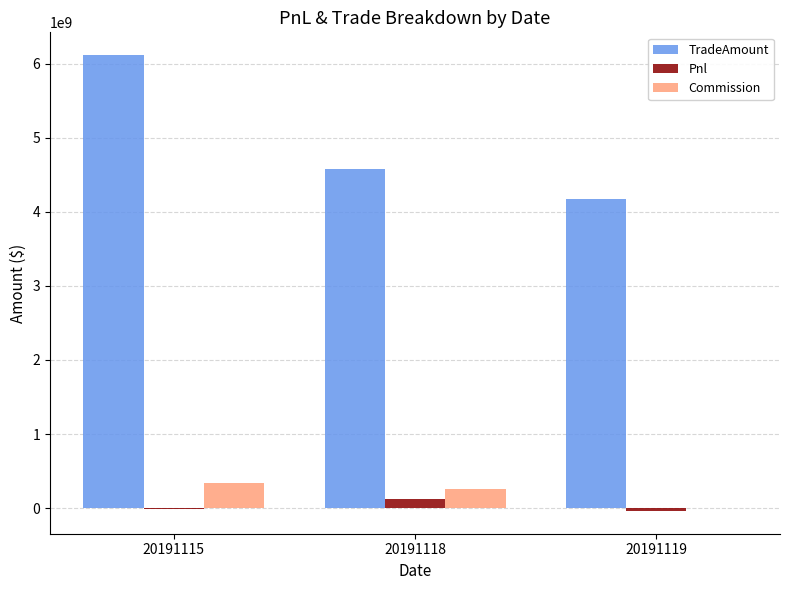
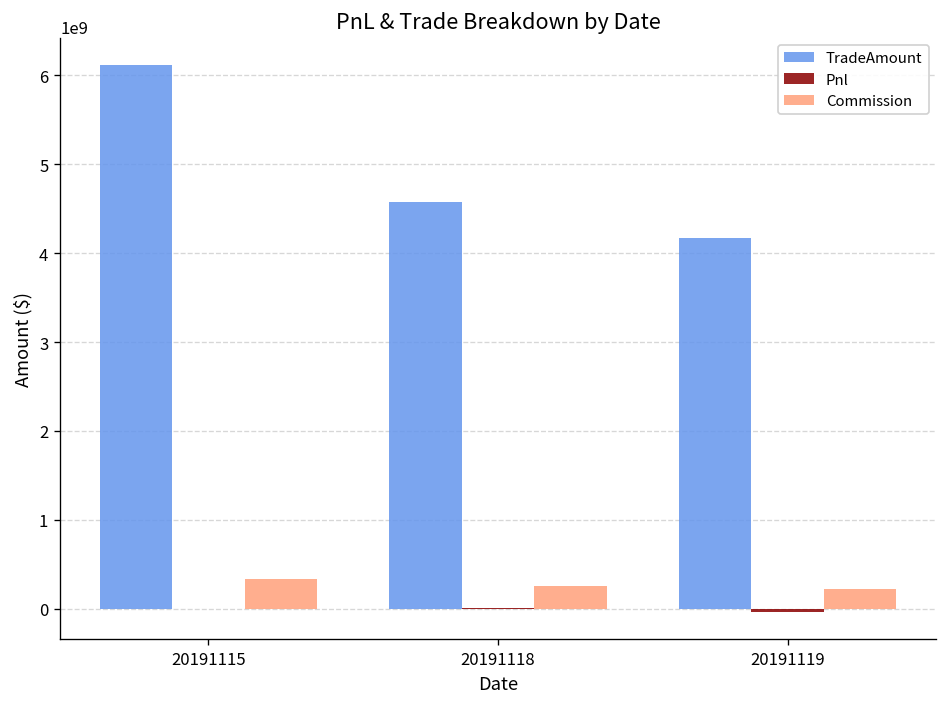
  {
    "TradeAmount": {
      "20191115": 6100000000,
      "20191118": 4600000000,
      "20191119": 4200000000
    },
    "Pnl": {
-     "20191118": 100000000,
+     "20191118": 0,
      "20191119": 0
    },
    "Commission": {
      "20191115": 300000000,
      "20191118": 300000000,
-     "20191119": 0
+     "20191119": 200000000
    }
  }
